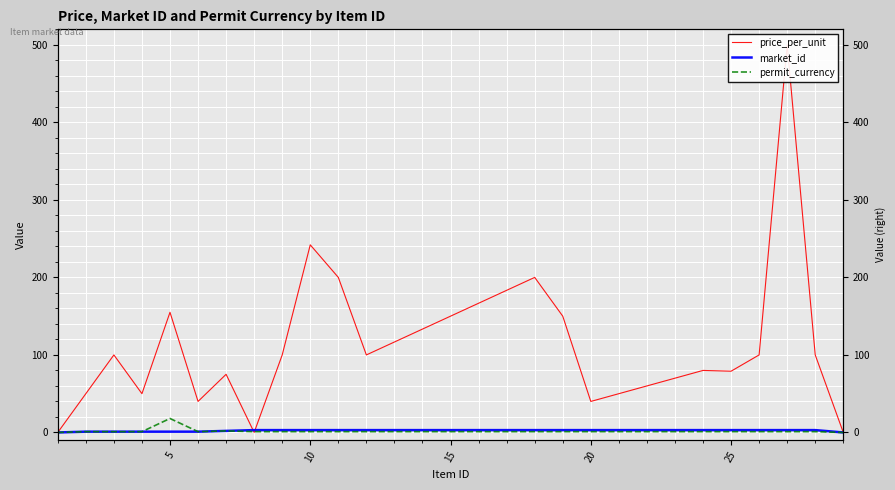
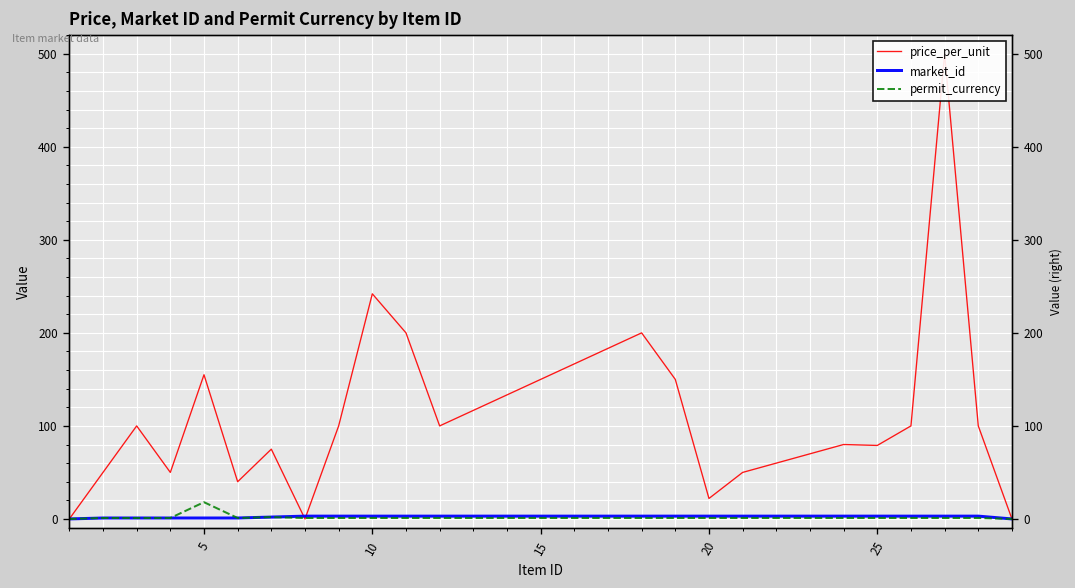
  {
    "price_per_unit": {
      "5": 160,
      "10": 240,
-     "20": 40,
+     "20": 20,
      "25": 80
    },
    "market_id": {
      "5": 0
    },
    "permit_currency": {
      "5": 20
    }
  }
